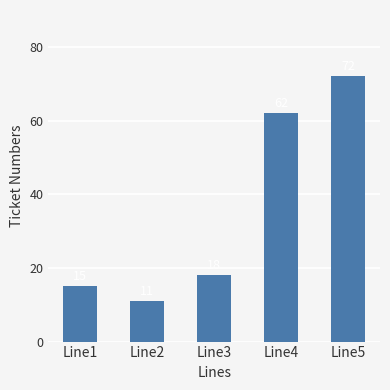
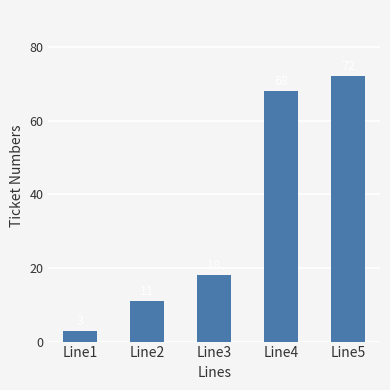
  {
-   "Line1": 15,
+   "Line1": 3,
    "Line2": 11,
    "Line3": 18,
-   "Line4": 62,
+   "Line4": 68,
    "Line5": 72
  }
